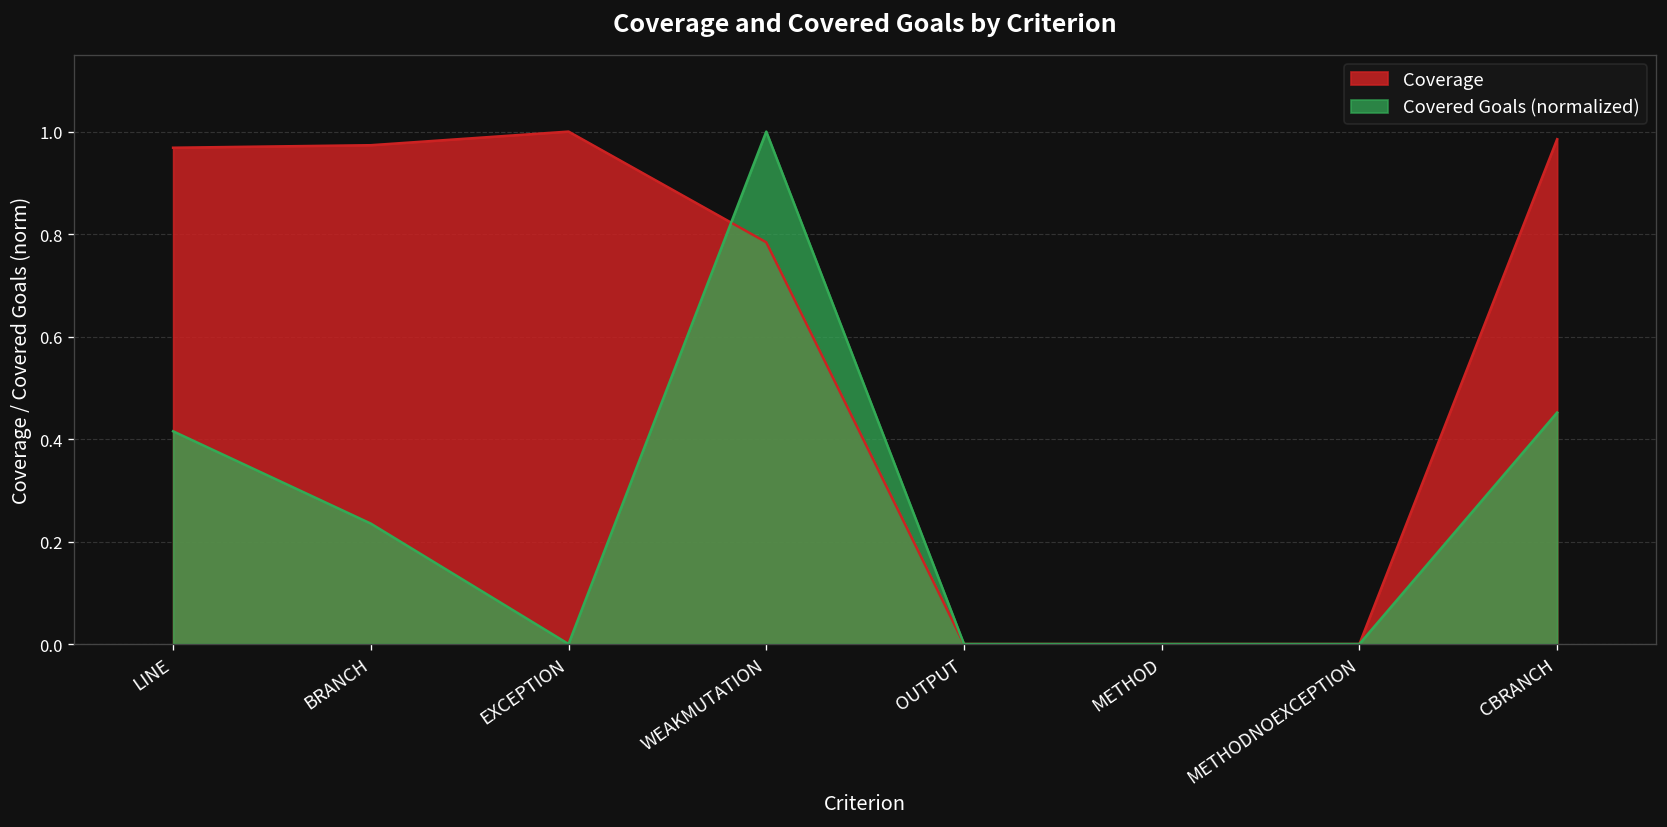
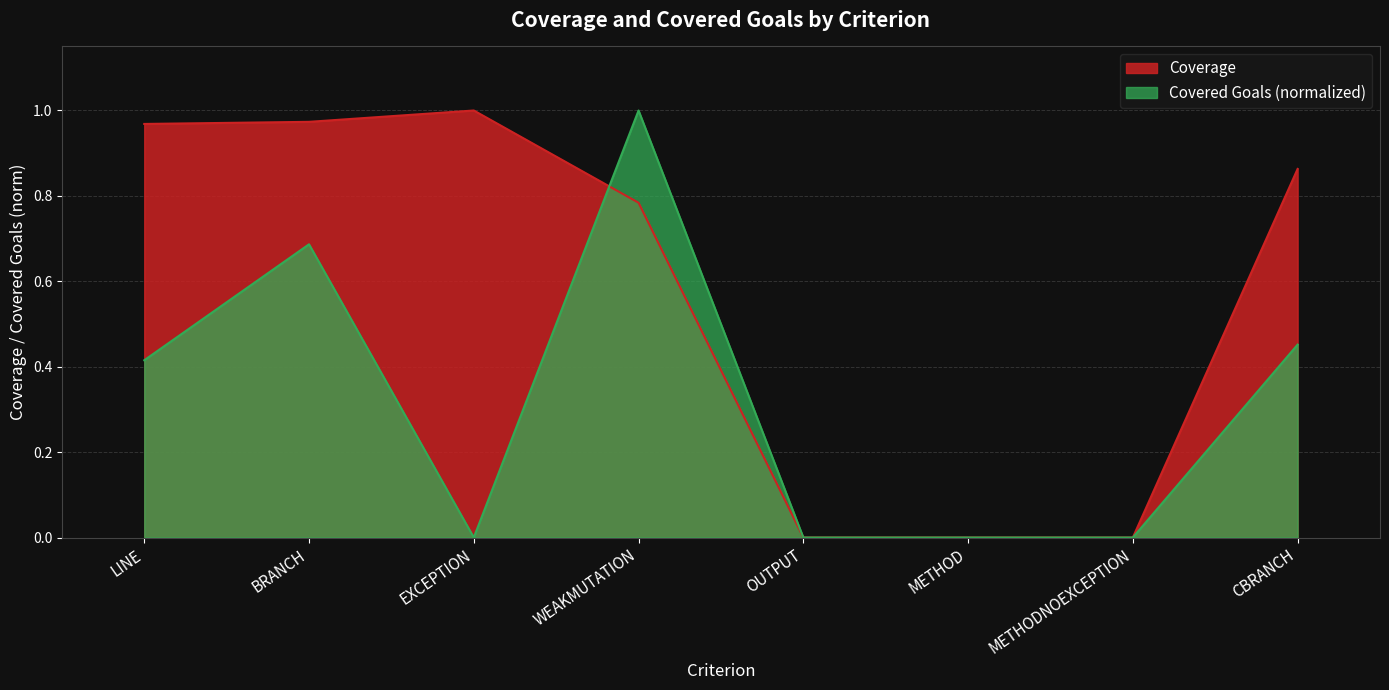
  {
    "Coverage": {
      "LINE": 0.97,
      "BRANCH": 0.97,
      "EXCEPTION": 1.00,
      "WEAKMUTATION": 0.78,
-     "CBRANCH": 0.99
+     "CBRANCH": 0.86
    },
    "Covered Goals (normalized)": {
      "LINE": 0.42,
-     "BRANCH": 0.23,
+     "BRANCH": 0.69,
      "EXCEPTION": 0.00,
      "WEAKMUTATION": 1.00,
      "CBRANCH": 0.45
    }
  }
